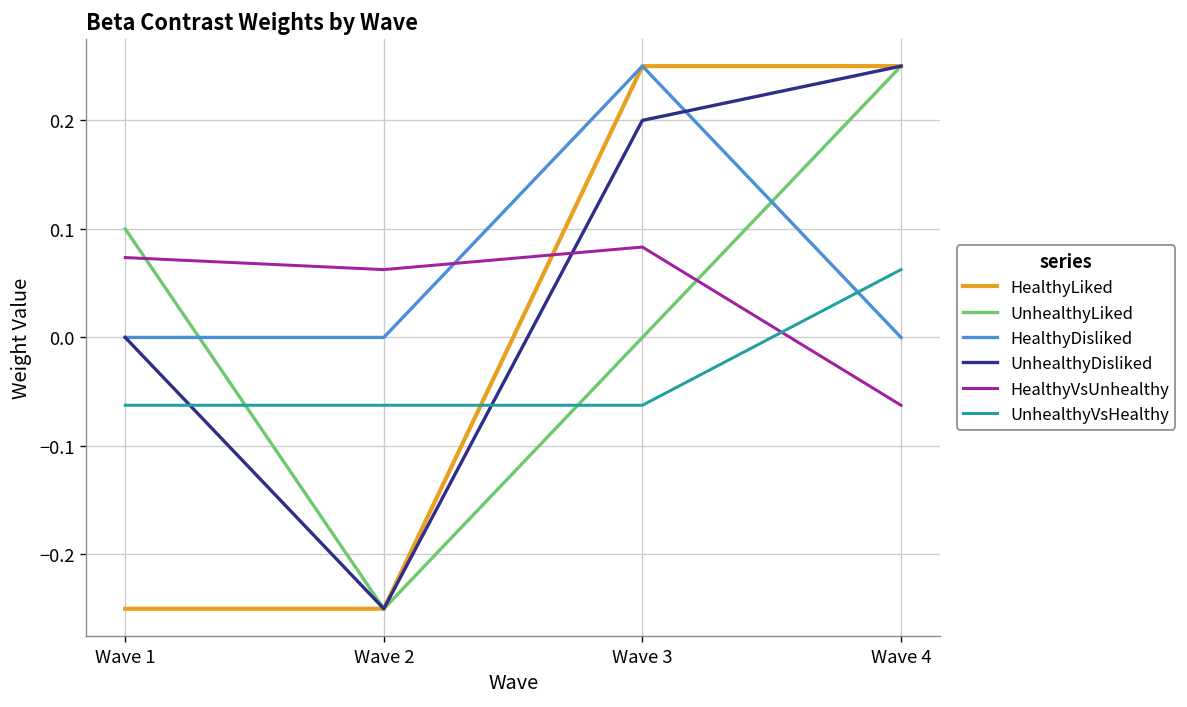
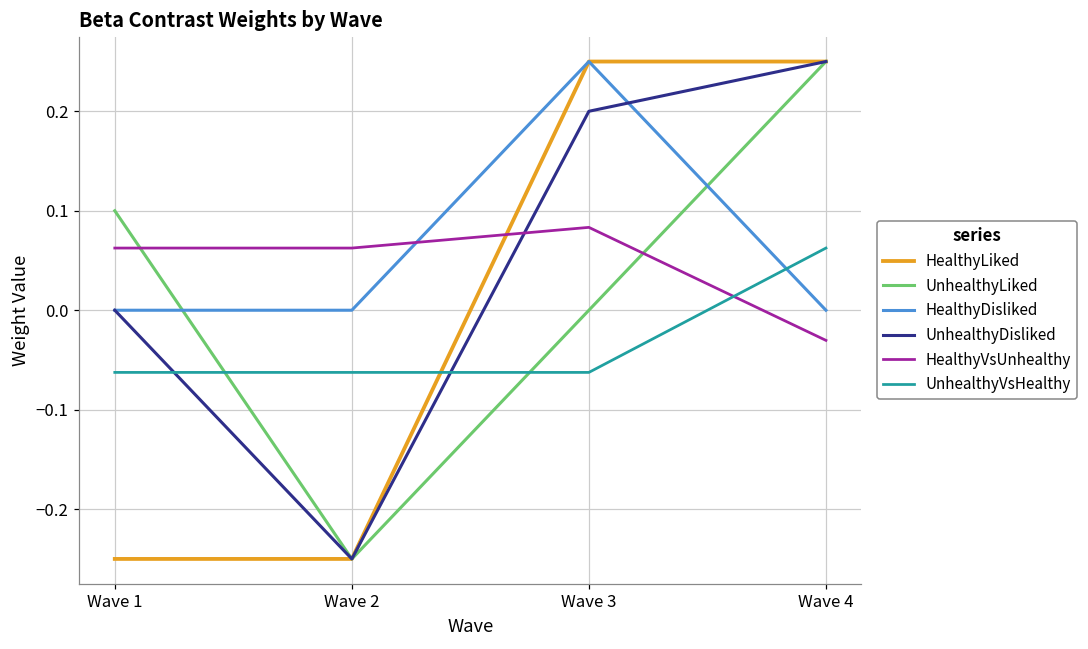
  {
    "HealthyLiked": {
      "Wave 1": -0.25
    },
    "UnhealthyLiked": {
      "Wave 1": 0.10,
      "Wave 3": 0.00
    },
    "HealthyDisliked": {
      "Wave 2": 0.00,
      "Wave 4": 0.00
    },
    "UnhealthyDisliked": {
      "Wave 3": 0.20
    },
    "HealthyVsUnhealthy": {
-     "Wave 1": 0.07,
+     "Wave 1": 0.06,
      "Wave 2": 0.06,
      "Wave 3": 0.08,
-     "Wave 4": -0.06
+     "Wave 4": -0.03
    },
    "UnhealthyVsHealthy": {
      "Wave 1": -0.06,
      "Wave 2": -0.06,
      "Wave 3": -0.06,
      "Wave 4": 0.06
    }
  }
